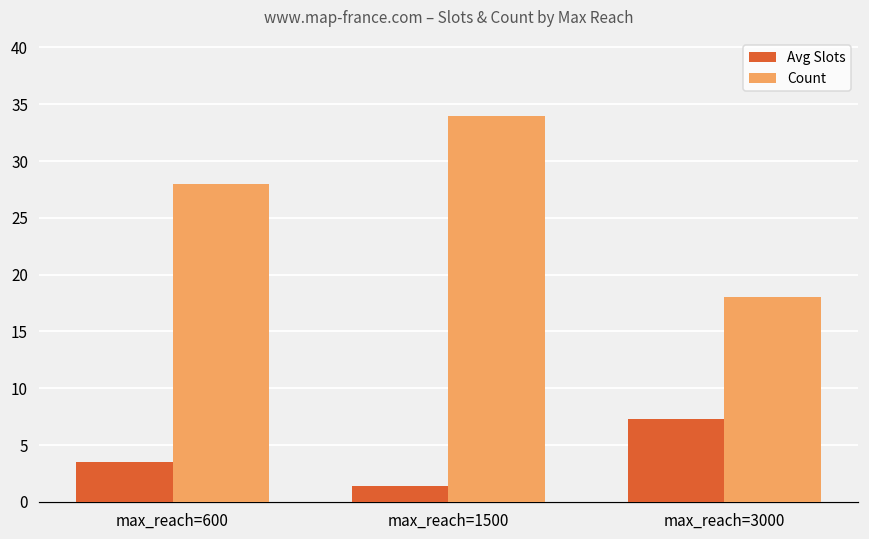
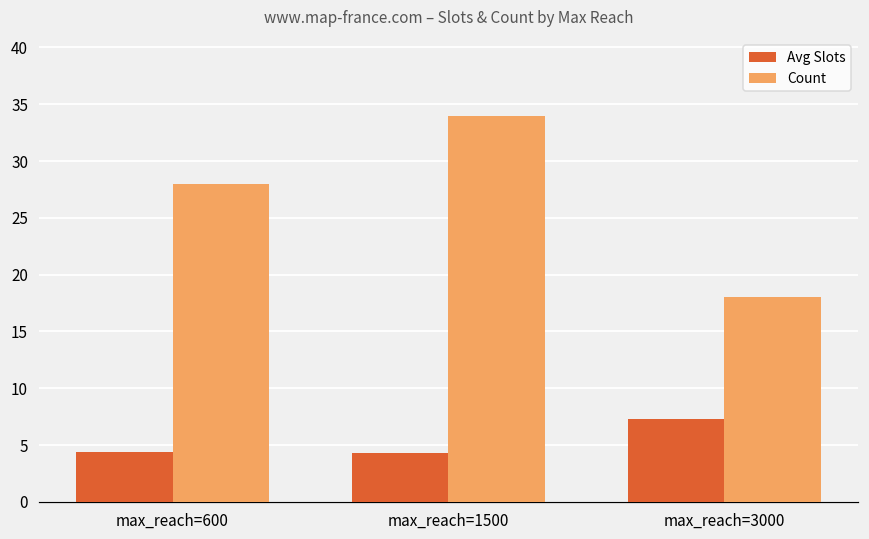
  {
    "Avg Slots": {
-     "max_reach=600": 3.5,
-     "max_reach=1500": 1.4,
+     "max_reach=600": 4.4,
+     "max_reach=1500": 4.3,
      "max_reach=3000": 7.3
    },
    "Count": {
      "max_reach=600": 28.0,
      "max_reach=1500": 34.0,
      "max_reach=3000": 18.0
    }
  }
